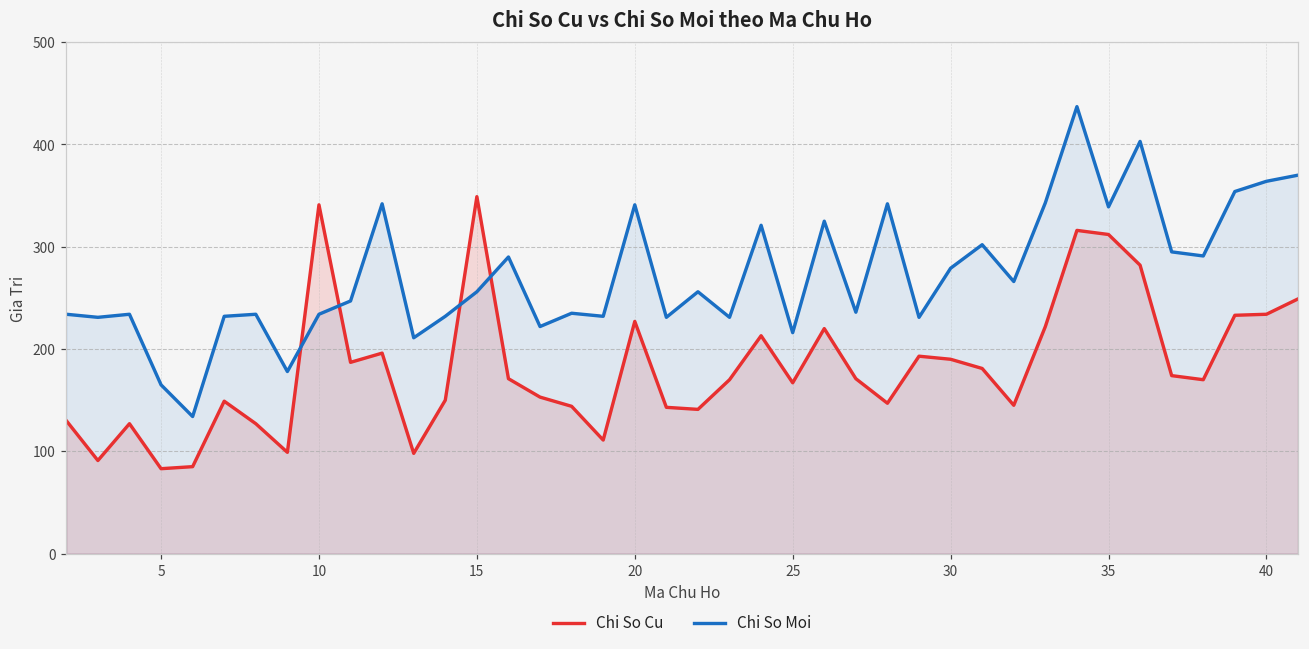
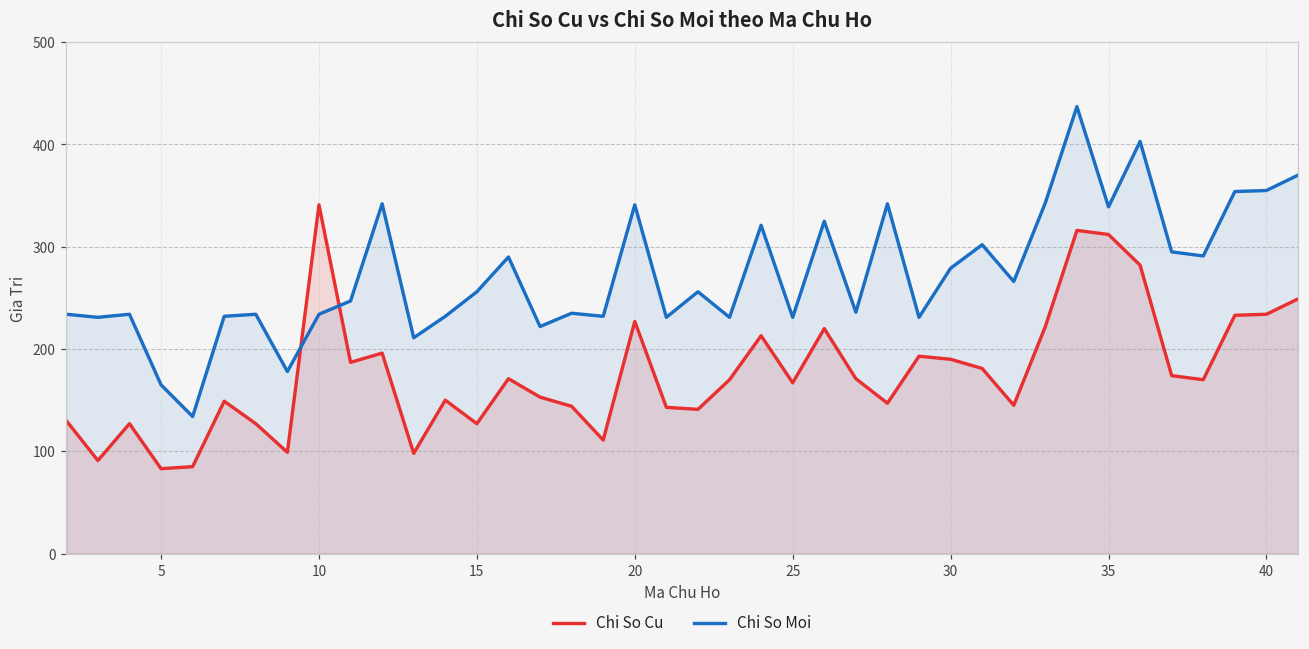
  {
    "Chi So Cu": {
      "5": 80,
      "10": 340,
-     "15": 350,
+     "15": 130,
      "20": 230,
      "25": 170,
      "30": 190,
      "35": 310,
      "40": 230
    },
    "Chi So Moi": {
      "5": 170,
      "10": 230,
      "15": 260,
      "20": 340,
-     "25": 220,
+     "25": 230,
      "30": 280,
      "35": 340,
-     "40": 364
+     "40": 355
    }
  }
